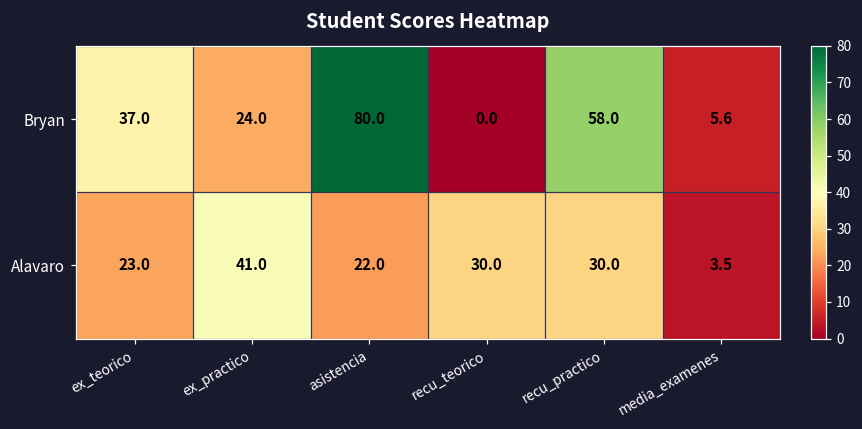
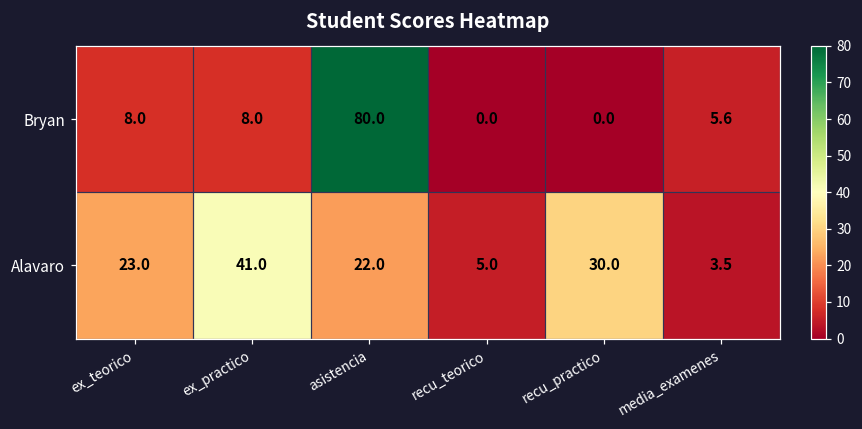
  {
    "Bryan": {
-     "ex_teorico": 37.0,
-     "ex_practico": 24.0,
+     "ex_teorico": 8.0,
+     "ex_practico": 8.0,
      "asistencia": 80.0,
      "recu_teorico": 0.0,
-     "recu_practico": 58.0,
+     "recu_practico": 0.0,
      "media_examenes": 5.6
    },
    "Alavaro": {
      "ex_teorico": 23.0,
      "ex_practico": 41.0,
      "asistencia": 22.0,
-     "recu_teorico": 30.0,
+     "recu_teorico": 5.0,
      "recu_practico": 30.0,
      "media_examenes": 3.5
    }
  }
